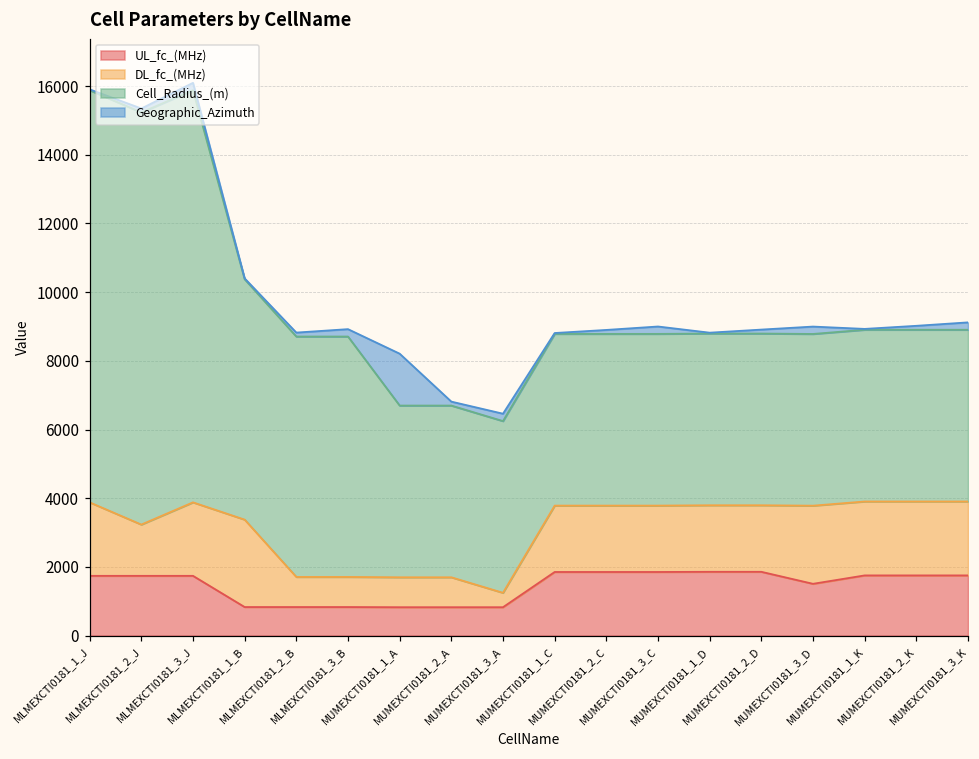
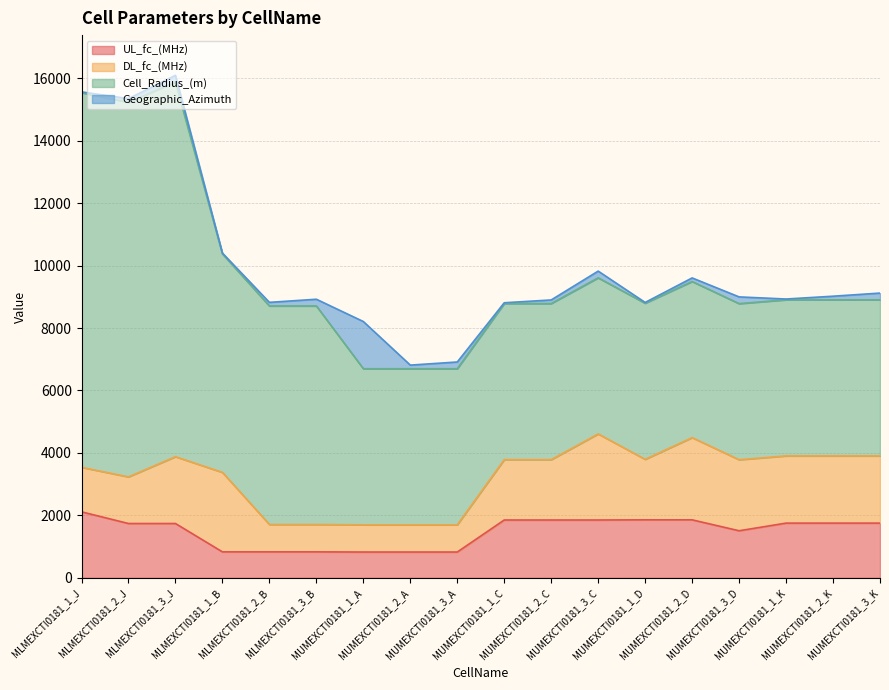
  {
    "UL_fc_(MHz)": {
-     "MLMEXCTI0181_1_J": 1700,
+     "MLMEXCTI0181_1_J": 2100,
      "MLMEXCTI0181_2_J": 1700,
      "MLMEXCTI0181_3_J": 1700,
      "MLMEXCTI0181_1_B": 800,
      "MLMEXCTI0181_2_B": 800,
      "MLMEXCTI0181_3_B": 800,
      "MUMEXCTI0181_1_A": 800,
      "MUMEXCTI0181_2_A": 800,
      "MUMEXCTI0181_3_A": 800,
      "MUMEXCTI0181_1_C": 1900,
      "MUMEXCTI0181_2_C": 1900,
      "MUMEXCTI0181_3_C": 1900,
      "MUMEXCTI0181_1_D": 1900,
      "MUMEXCTI0181_2_D": 1900,
      "MUMEXCTI0181_3_D": 1500,
      "MUMEXCTI0181_1_K": 1800,
      "MUMEXCTI0181_2_K": 1800,
      "MUMEXCTI0181_3_K": 1800
    },
    "DL_fc_(MHz)": {
-     "MLMEXCTI0181_1_J": 2100,
+     "MLMEXCTI0181_1_J": 1400,
      "MLMEXCTI0181_2_J": 1500,
      "MLMEXCTI0181_3_J": 2100,
      "MLMEXCTI0181_1_B": 2500,
      "MLMEXCTI0181_2_B": 900,
      "MLMEXCTI0181_3_B": 900,
      "MUMEXCTI0181_1_A": 900,
      "MUMEXCTI0181_2_A": 900,
-     "MUMEXCTI0181_3_A": 400,
+     "MUMEXCTI0181_3_A": 900,
      "MUMEXCTI0181_1_C": 1900,
      "MUMEXCTI0181_2_C": 1900,
-     "MUMEXCTI0181_3_C": 1900,
+     "MUMEXCTI0181_3_C": 2800,
      "MUMEXCTI0181_1_D": 1900,
-     "MUMEXCTI0181_2_D": 1900,
+     "MUMEXCTI0181_2_D": 2600,
      "MUMEXCTI0181_3_D": 2300,
      "MUMEXCTI0181_1_K": 2200,
      "MUMEXCTI0181_2_K": 2200,
      "MUMEXCTI0181_3_K": 2200
    },
    "Cell_Radius_(m)": {
      "MLMEXCTI0181_2_B": 7000,
      "MLMEXCTI0181_3_B": 7000,
      "MUMEXCTI0181_1_A": 5000,
      "MUMEXCTI0181_2_A": 5000,
      "MUMEXCTI0181_3_A": 5000,
      "MUMEXCTI0181_2_C": 5000,
      "MUMEXCTI0181_3_C": 5000,
      "MUMEXCTI0181_2_D": 5000,
      "MUMEXCTI0181_3_D": 5000,
      "MUMEXCTI0181_2_K": 5000,
      "MUMEXCTI0181_3_K": 5000
    },
    "Geographic_Azimuth": {
      "MLMEXCTI0181_2_B": 100,
      "MLMEXCTI0181_3_B": 200,
      "MUMEXCTI0181_1_A": 1500,
      "MUMEXCTI0181_2_A": 100,
      "MUMEXCTI0181_3_A": 200,
      "MUMEXCTI0181_2_C": 100,
      "MUMEXCTI0181_3_C": 200,
      "MUMEXCTI0181_2_D": 100,
      "MUMEXCTI0181_3_D": 200,
      "MUMEXCTI0181_2_K": 100,
      "MUMEXCTI0181_3_K": 200
    }
  }
